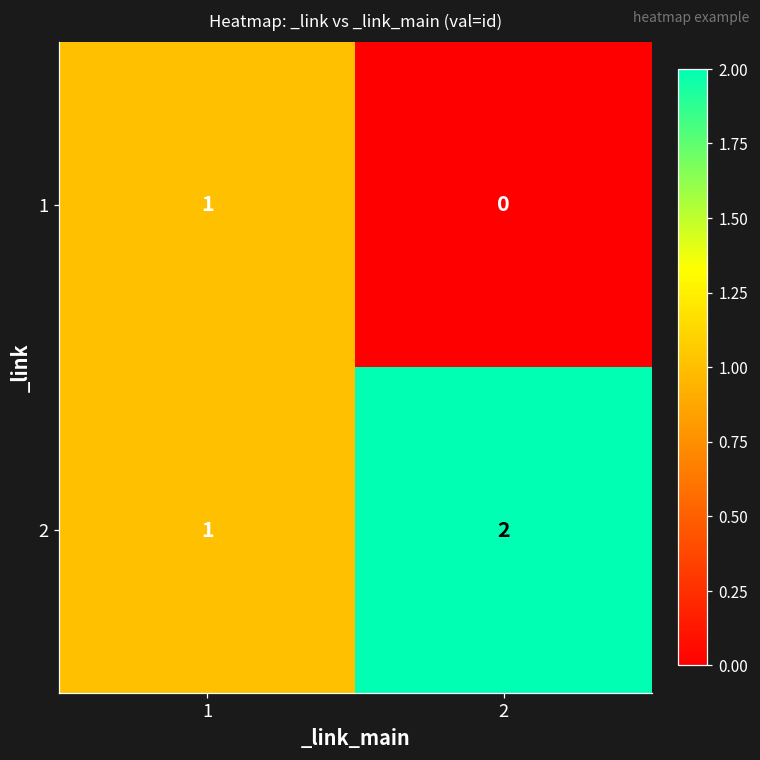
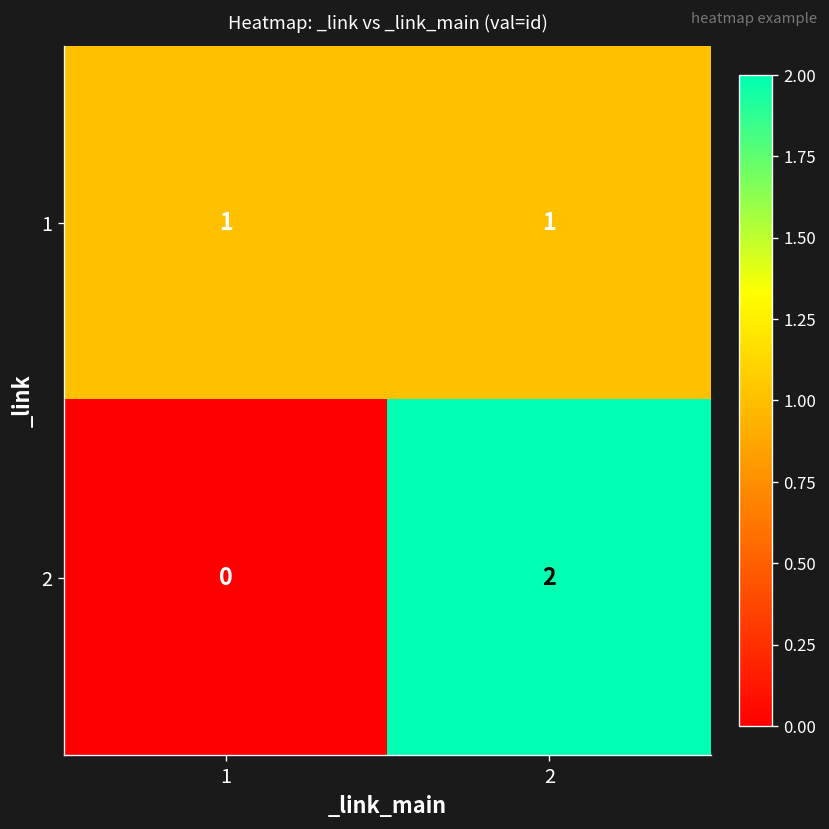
  {
    "1": {
      "1": 1,
-     "2": 0
+     "2": 1
    },
    "2": {
-     "1": 1,
+     "1": 0,
      "2": 2
    }
  }
